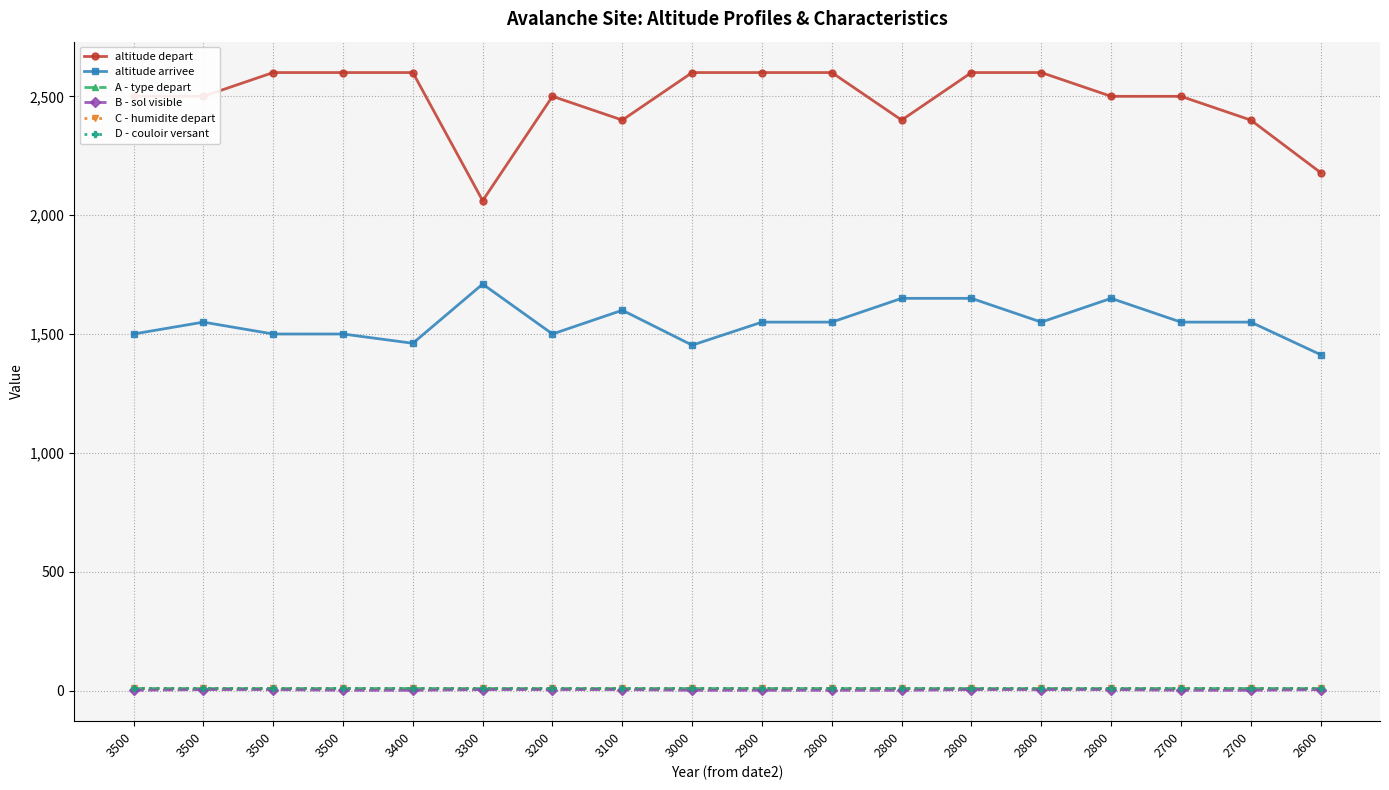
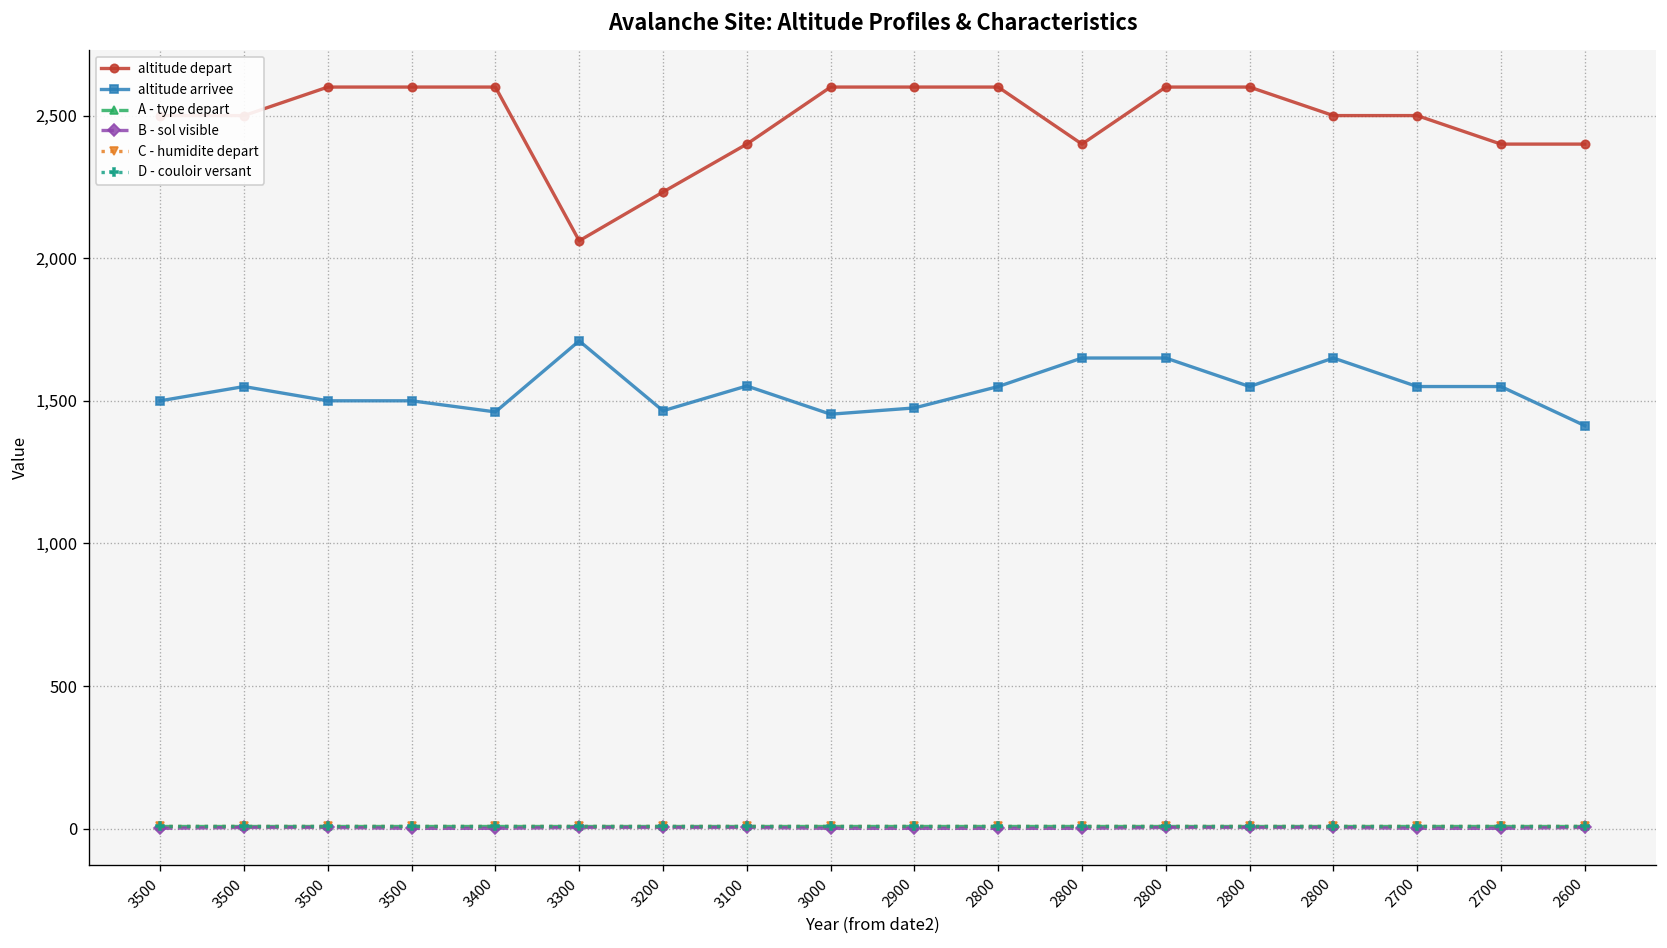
  {
    "altitude depart": {
      "3400": "2,600",
      "3300": "2,060",
-     "3200": "2,500",
+     "3200": "2,230",
      "3100": "2,400",
      "3000": "2,600",
      "2900": "2,600",
-     "2600": "2,180"
+     "2600": "2,400"
    },
    "altitude arrivee": {
      "3400": "1,460",
      "3300": "1,710",
-     "3200": "1,500",
-     "3100": "1,600",
+     "3200": "1,470",
+     "3100": "1,550",
      "3000": "1,450",
-     "2900": "1,550",
+     "2900": "1,480",
      "2600": "1,410"
    }
  }
